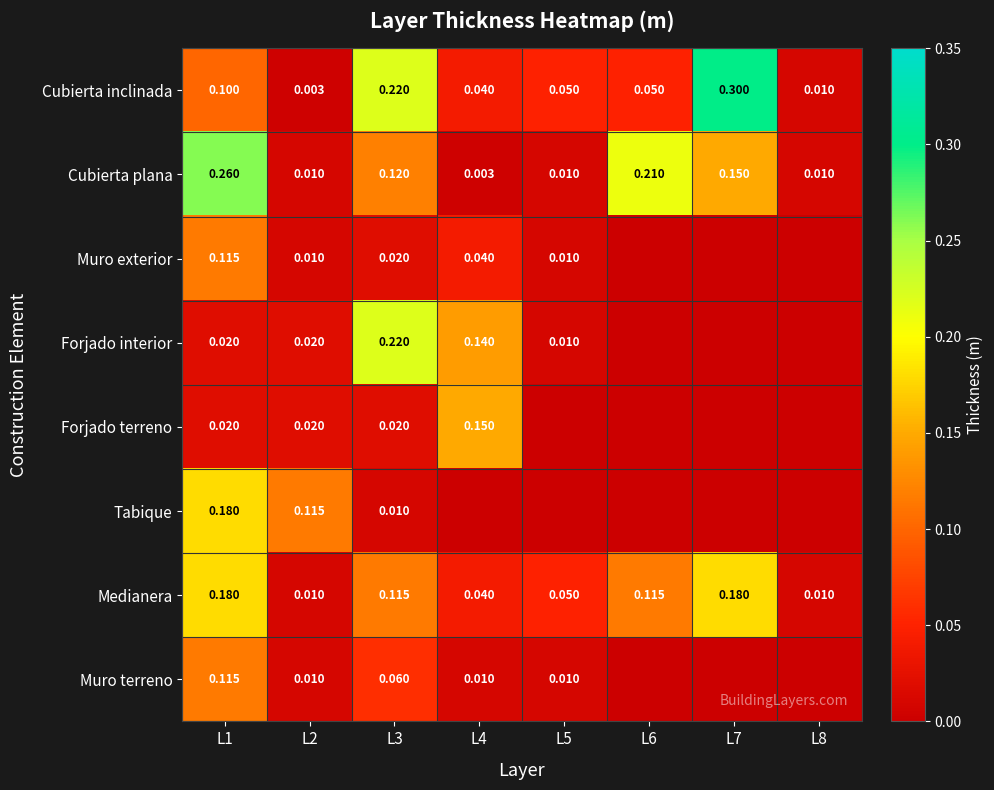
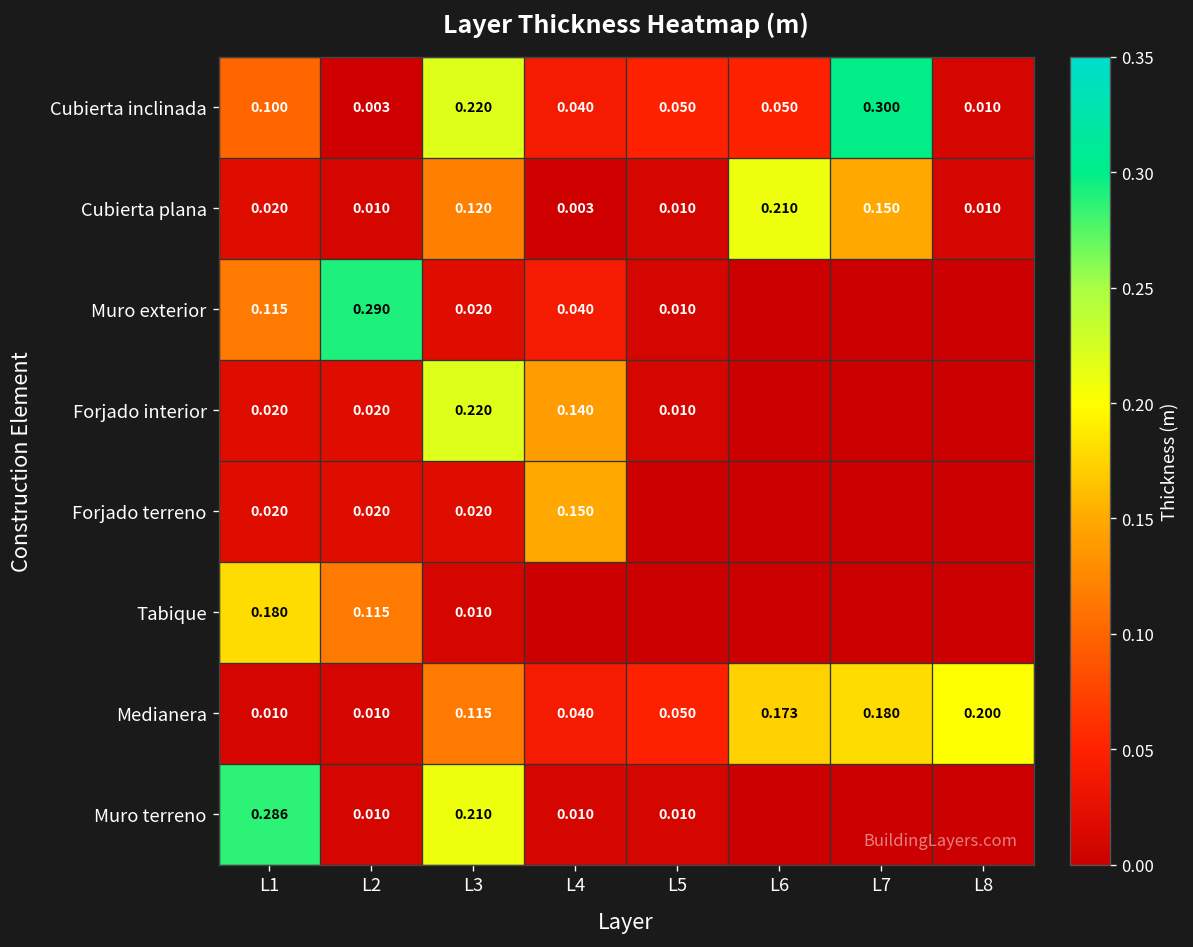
  {
    "Cubierta inclinada": {
      "L1": 0.100,
      "L2": 0.003,
      "L3": 0.220,
      "L4": 0.040,
      "L5": 0.050,
      "L6": 0.050,
      "L7": 0.300,
      "L8": 0.010
    },
    "Cubierta plana": {
-     "L1": 0.260,
+     "L1": 0.020,
      "L2": 0.010,
      "L3": 0.120,
      "L4": 0.003,
      "L5": 0.010,
      "L6": 0.210,
      "L7": 0.150,
      "L8": 0.010
    },
    "Muro exterior": {
      "L1": 0.115,
-     "L2": 0.010,
+     "L2": 0.290,
      "L3": 0.020,
      "L4": 0.040,
      "L5": 0.010
    },
    "Forjado interior": {
      "L1": 0.020,
      "L2": 0.020,
      "L3": 0.220,
      "L4": 0.140,
      "L5": 0.010
    },
    "Forjado terreno": {
      "L1": 0.020,
      "L2": 0.020,
      "L3": 0.020,
      "L4": 0.150
    },
    "Tabique": {
      "L1": 0.180,
      "L2": 0.115,
      "L3": 0.010
    },
    "Medianera": {
-     "L1": 0.180,
+     "L1": 0.010,
      "L2": 0.010,
      "L3": 0.115,
      "L4": 0.040,
      "L5": 0.050,
-     "L6": 0.115,
+     "L6": 0.173,
      "L7": 0.180,
-     "L8": 0.010
+     "L8": 0.200
    },
    "Muro terreno": {
-     "L1": 0.115,
+     "L1": 0.286,
      "L2": 0.010,
-     "L3": 0.060,
+     "L3": 0.210,
      "L4": 0.010,
      "L5": 0.010
    }
  }
